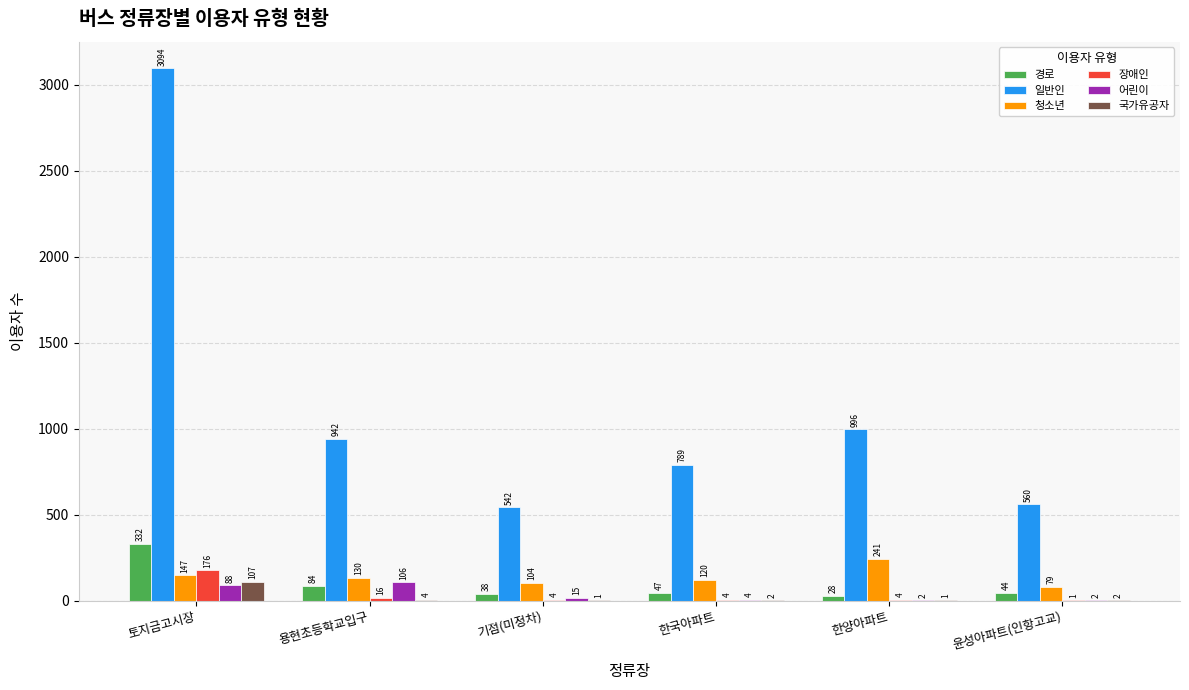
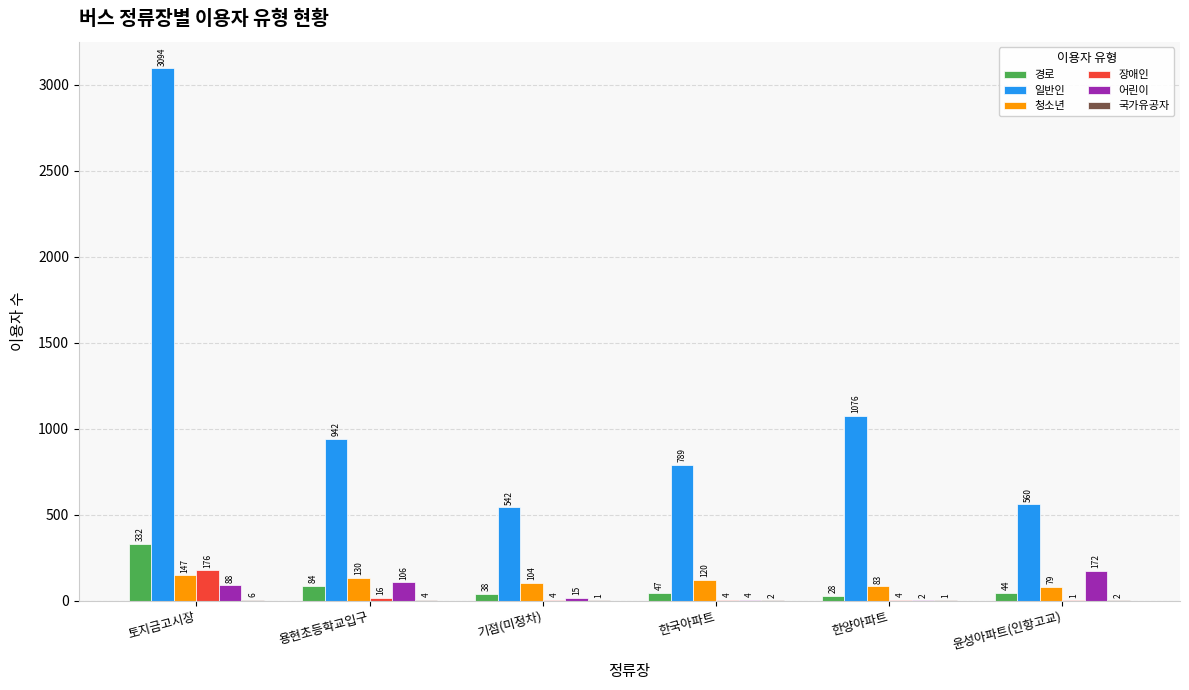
  {
    "경로": {
      "토지금고시장": 332,
      "용현초등학교입구": 84,
      "기점(미정차)": 38,
      "한국아파트": 47,
      "한양아파트": 28,
      "윤성아파트(인항고교)": 44
    },
    "일반인": {
      "토지금고시장": 3094,
      "용현초등학교입구": 942,
      "기점(미정차)": 542,
      "한국아파트": 789,
-     "한양아파트": 996,
+     "한양아파트": 1076,
      "윤성아파트(인항고교)": 560
    },
    "청소년": {
      "토지금고시장": 147,
      "용현초등학교입구": 130,
      "기점(미정차)": 104,
      "한국아파트": 120,
-     "한양아파트": 241,
+     "한양아파트": 83,
      "윤성아파트(인항고교)": 79
    },
    "장애인": {
      "토지금고시장": 176,
      "용현초등학교입구": 16,
      "기점(미정차)": 4,
      "한국아파트": 4,
      "한양아파트": 4,
      "윤성아파트(인항고교)": 1
    },
    "어린이": {
      "토지금고시장": 88,
      "용현초등학교입구": 106,
      "기점(미정차)": 15,
      "한국아파트": 4,
      "한양아파트": 2,
-     "윤성아파트(인항고교)": 2
+     "윤성아파트(인항고교)": 172
    },
    "국가유공자": {
-     "토지금고시장": 107,
+     "토지금고시장": 6,
      "용현초등학교입구": 4,
      "기점(미정차)": 1,
      "한국아파트": 2,
      "한양아파트": 1,
      "윤성아파트(인항고교)": 2
    }
  }
